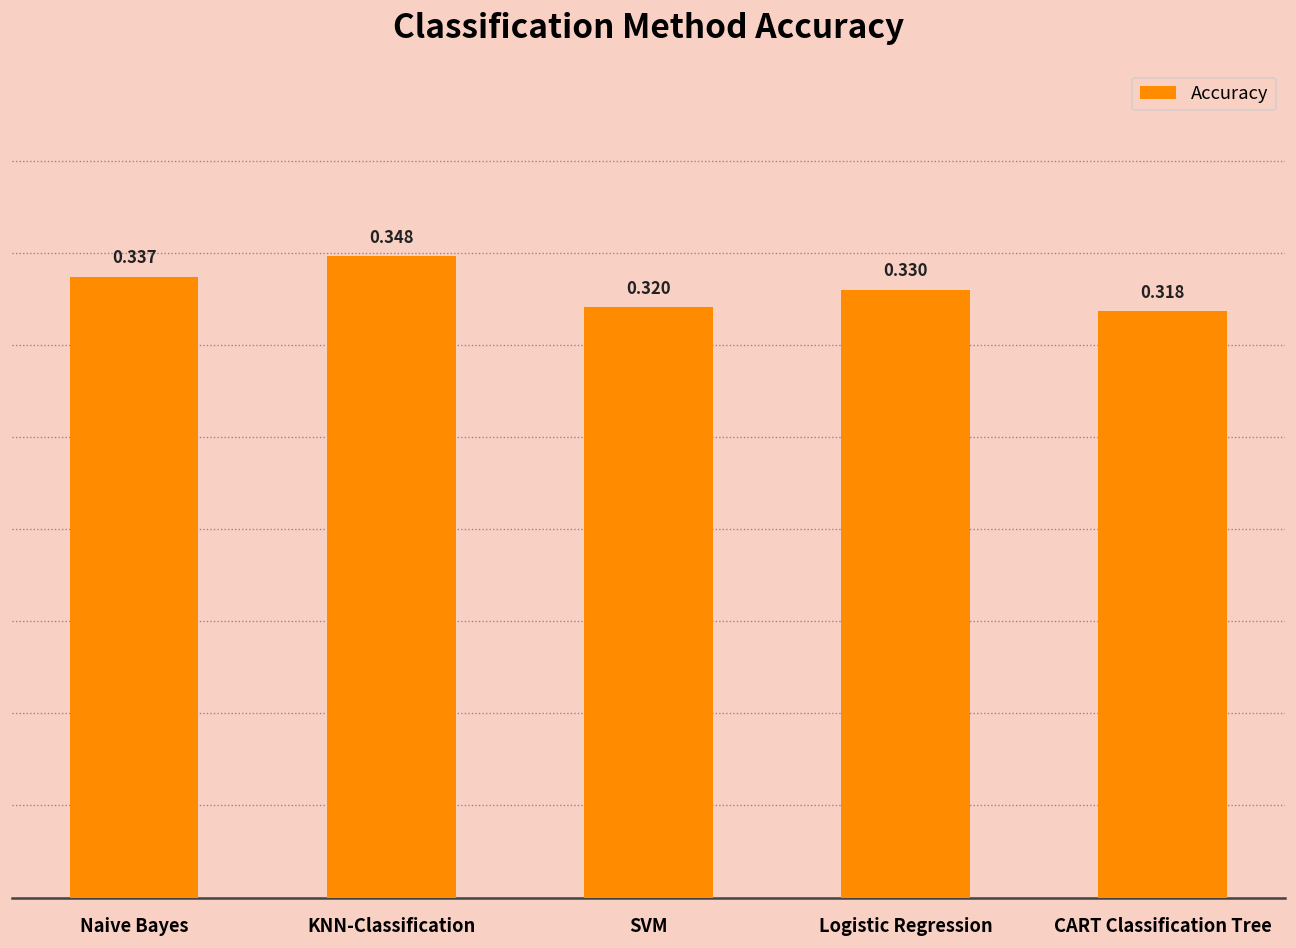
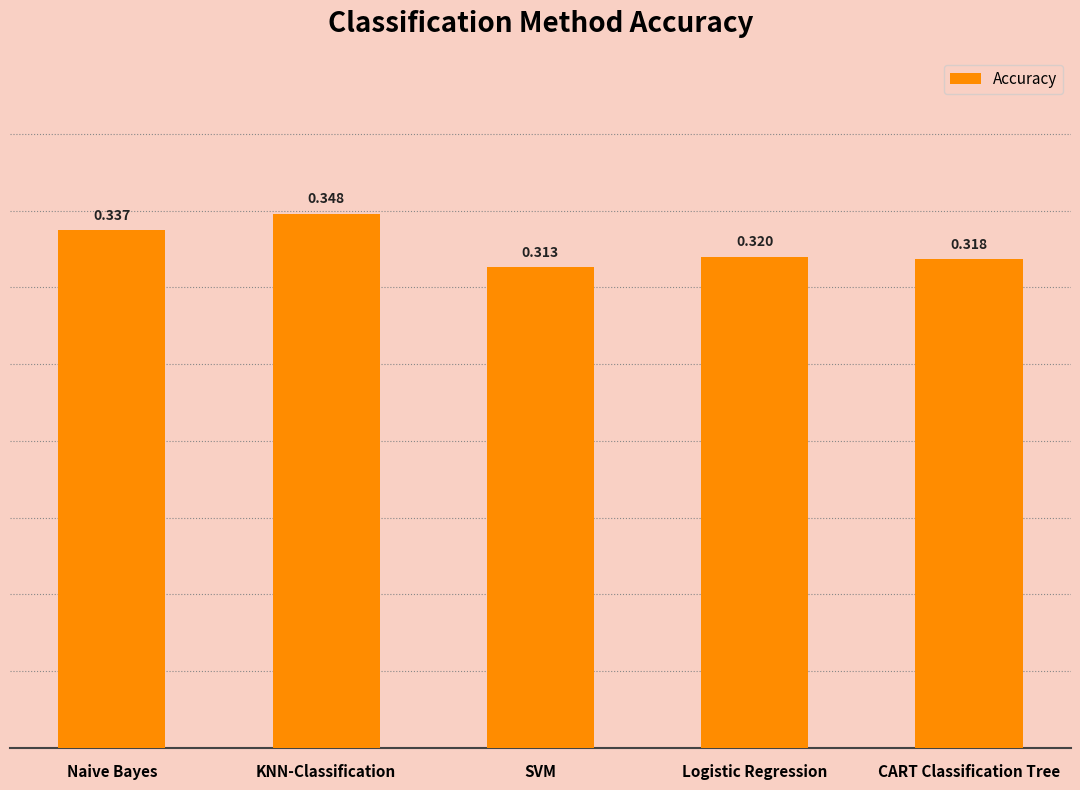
  {
    "Naive Bayes": 0.337,
    "KNN-Classification": 0.348,
-   "SVM": 0.320,
-   "Logistic Regression": 0.330,
+   "SVM": 0.313,
+   "Logistic Regression": 0.320,
    "CART Classification Tree": 0.318
  }
